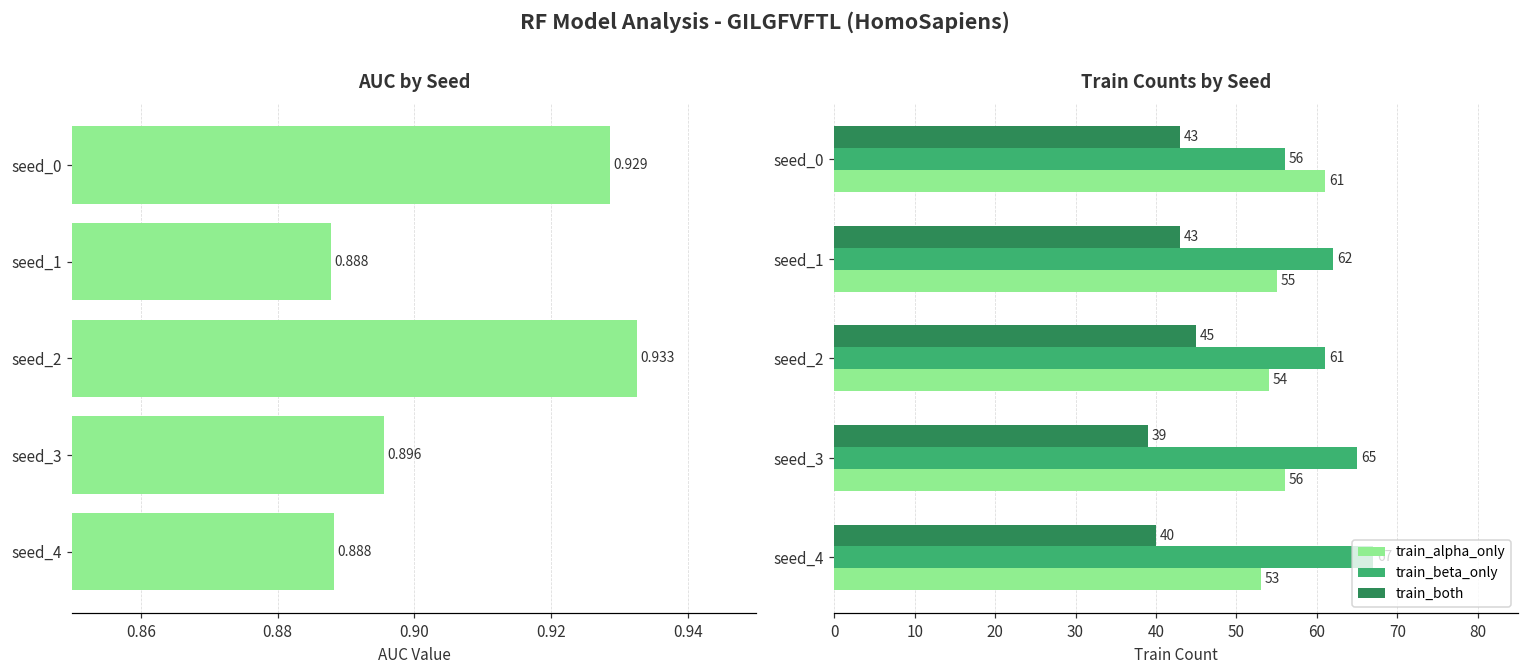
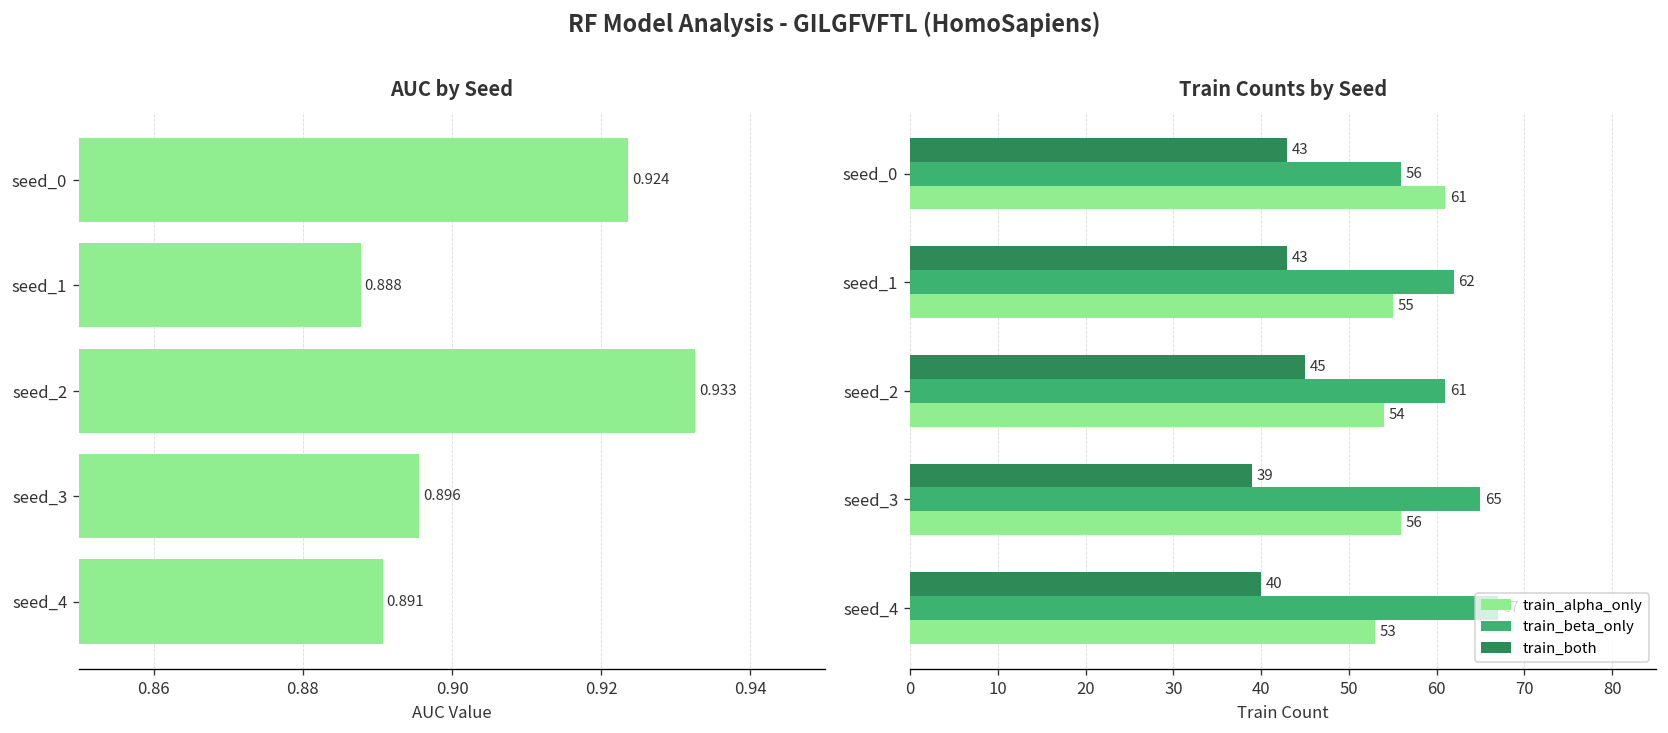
  {
    "AUC by Seed": {
-     "seed_0": 0.929,
+     "seed_0": 0.924,
      "seed_1": 0.888,
      "seed_2": 0.933,
      "seed_3": 0.896,
-     "seed_4": 0.888
+     "seed_4": 0.891
    },
    "Train Counts by Seed": {
      "train_alpha_only": {
        "seed_0": 61,
        "seed_1": 55,
        "seed_2": 54,
        "seed_3": 56,
        "seed_4": 53
      }
    }
  }
